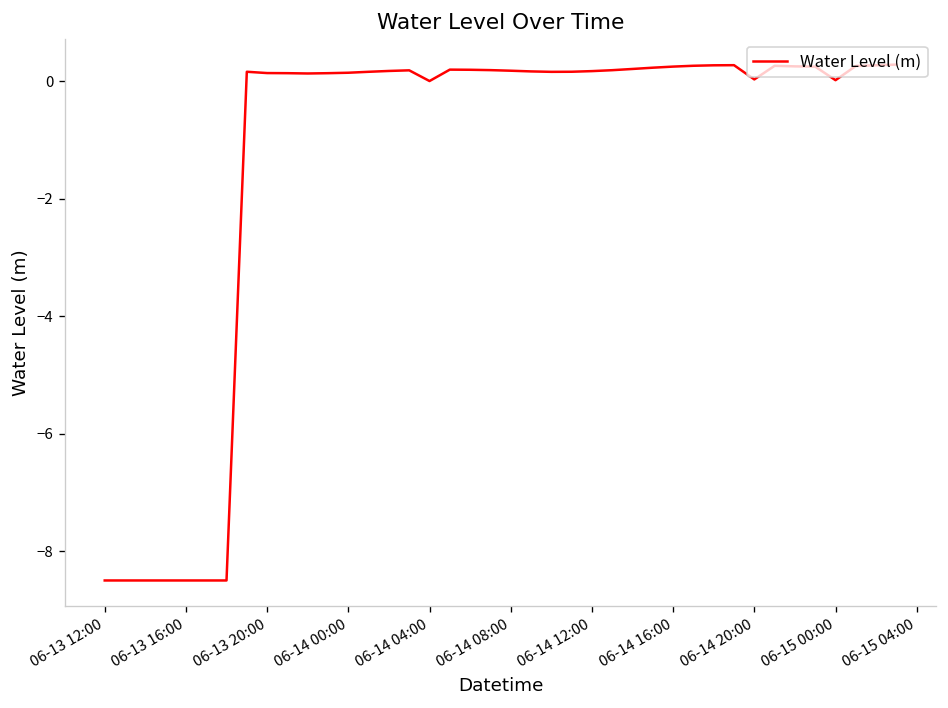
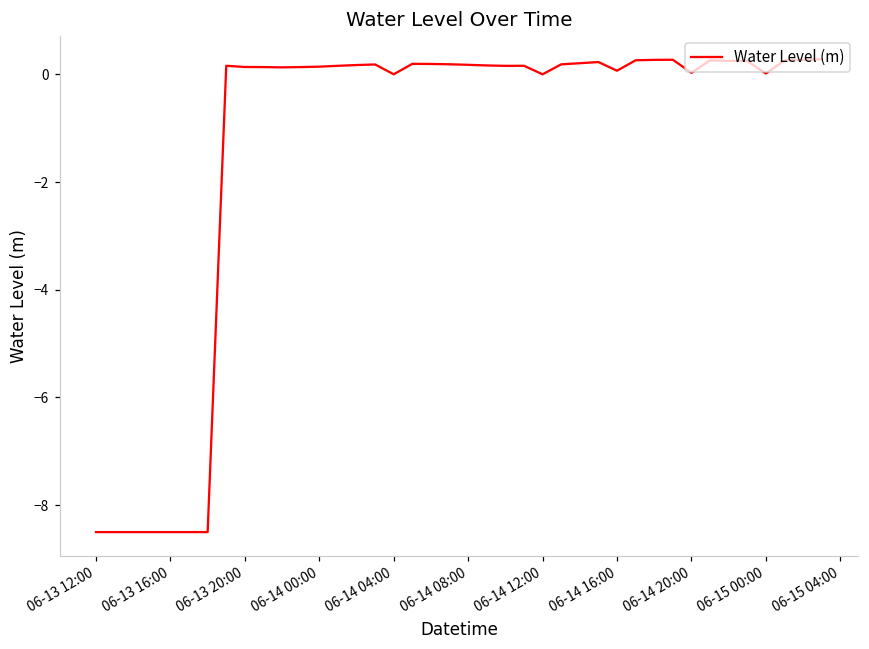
  {
    "06-13 12:00": -8.5,
    "06-13 16:00": -8.5,
    "06-13 20:00": 0.1,
    "06-14 00:00": 0.1,
    "06-14 04:00": 0.0,
    "06-14 08:00": 0.2,
-   "06-14 12:00": 0.2,
-   "06-14 16:00": 0.2,
+   "06-14 12:00": 0.0,
+   "06-14 16:00": 0.1,
    "06-14 20:00": 0.0,
    "06-15 00:00": 0.0
  }
